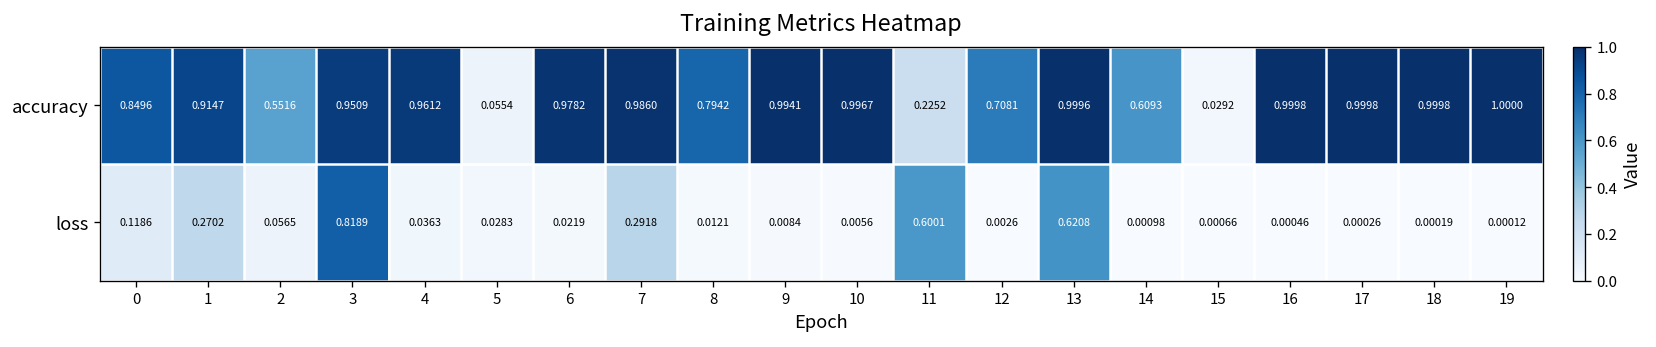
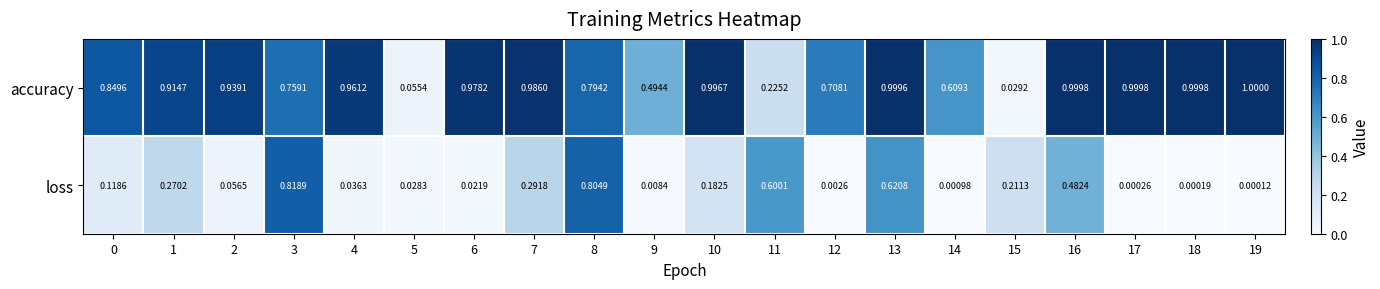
  {
    "accuracy": {
      "0": 0.8496,
      "1": 0.9147,
-     "2": 0.5516,
-     "3": 0.9509,
+     "2": 0.9391,
+     "3": 0.7591,
      "4": 0.9612,
      "5": 0.0554,
      "6": 0.9782,
      "7": 0.9860,
      "8": 0.7942,
-     "9": 0.9941,
+     "9": 0.4944,
      "10": 0.9967,
      "11": 0.2252,
      "12": 0.7081,
      "13": 0.9996,
      "14": 0.6093,
      "15": 0.0292,
      "16": 0.9998,
      "17": 0.9998,
      "18": 0.9998,
      "19": 1.0000
    },
    "loss": {
      "0": 0.1186,
      "1": 0.2702,
      "2": 0.0565,
      "3": 0.8189,
      "4": 0.0363,
      "5": 0.0283,
      "6": 0.0219,
      "7": 0.2918,
-     "8": 0.0121,
+     "8": 0.8049,
      "9": 0.0084,
-     "10": 0.0056,
+     "10": 0.1825,
      "11": 0.6001,
      "12": 0.0026,
      "13": 0.6208,
      "14": 0.00098,
-     "15": 0.00066,
-     "16": 0.00046,
+     "15": 0.2113,
+     "16": 0.4824,
      "17": 0.00026,
      "18": 0.00019,
      "19": 0.00012
    }
  }
